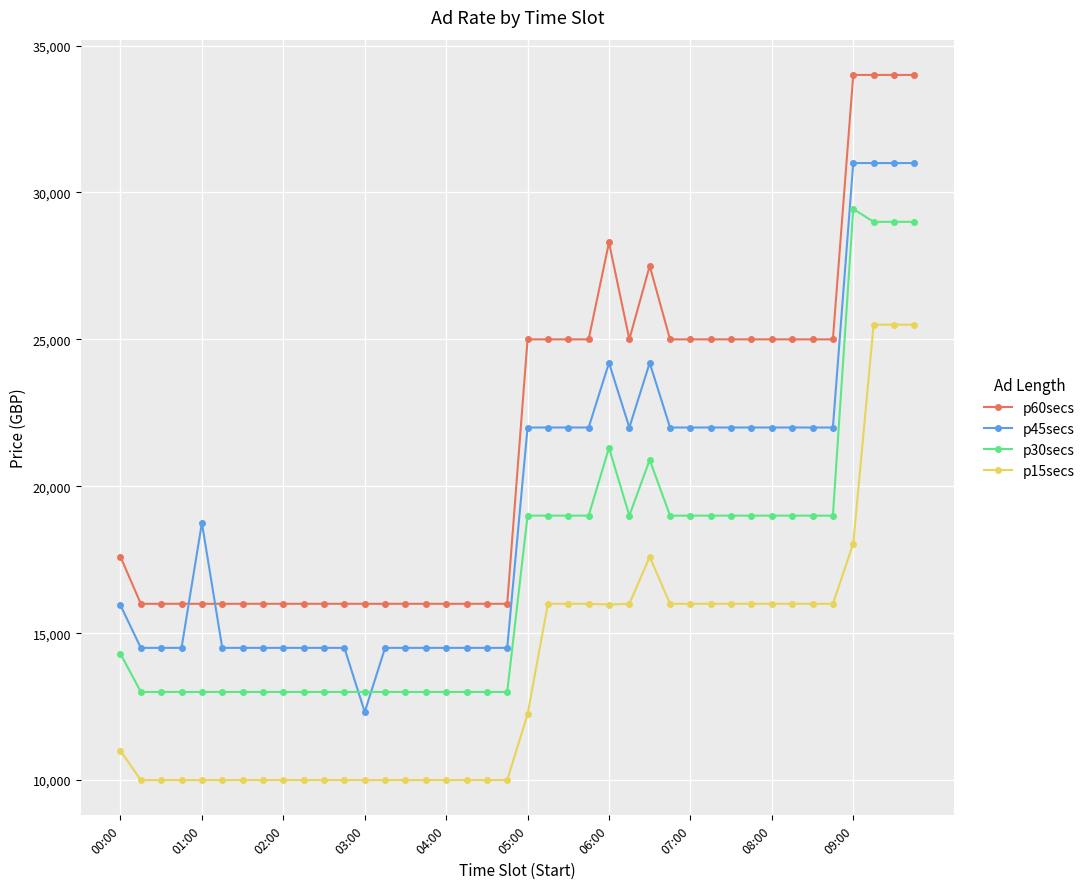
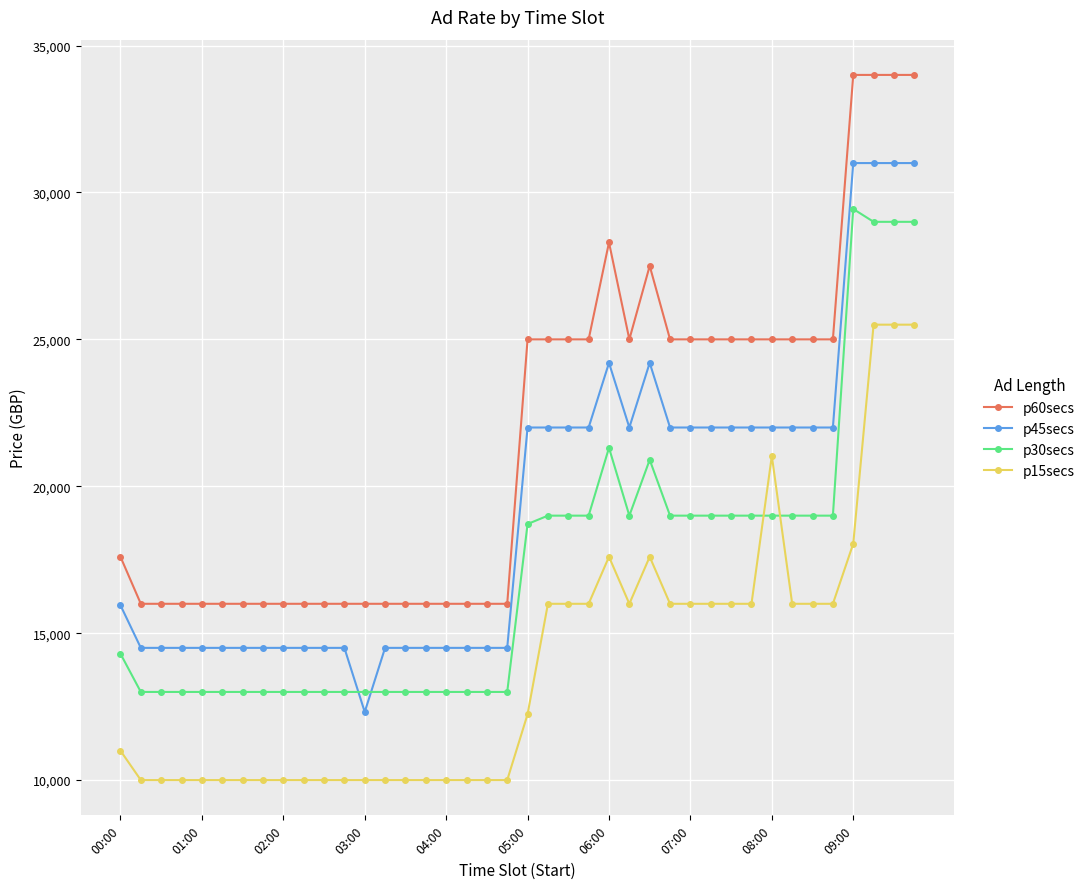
  {
    "p60secs": {
      "00:00": "17,600",
      "01:00": "16,000",
      "02:00": "16,000",
      "03:00": "16,000",
      "04:00": "16,000",
      "05:00": "25,000",
      "06:00": "28,300",
      "07:00": "25,000",
      "08:00": "25,000",
      "09:00": "34,000"
    },
    "p45secs": {
      "00:00": "16,000",
-     "01:00": "18,800",
+     "01:00": "14,500",
      "02:00": "14,500",
      "03:00": "12,300",
      "04:00": "14,500",
      "05:00": "22,000",
      "06:00": "24,200",
      "07:00": "22,000",
      "08:00": "22,000",
      "09:00": "31,000"
    },
    "p30secs": {
      "00:00": "14,300",
      "01:00": "13,000",
      "02:00": "13,000",
      "03:00": "13,000",
      "04:00": "13,000",
-     "05:00": "19,000",
+     "05:00": "18,700",
      "06:00": "21,300",
      "07:00": "19,000",
      "08:00": "19,000",
      "09:00": "29,400"
    },
    "p15secs": {
      "00:00": "11,000",
      "01:00": "10,000",
      "02:00": "10,000",
      "03:00": "10,000",
      "04:00": "10,000",
      "05:00": "12,200",
-     "06:00": "16,000",
+     "06:00": "17,600",
      "07:00": "16,000",
-     "08:00": "16,000",
+     "08:00": "21,000",
      "09:00": "18,000"
    }
  }
